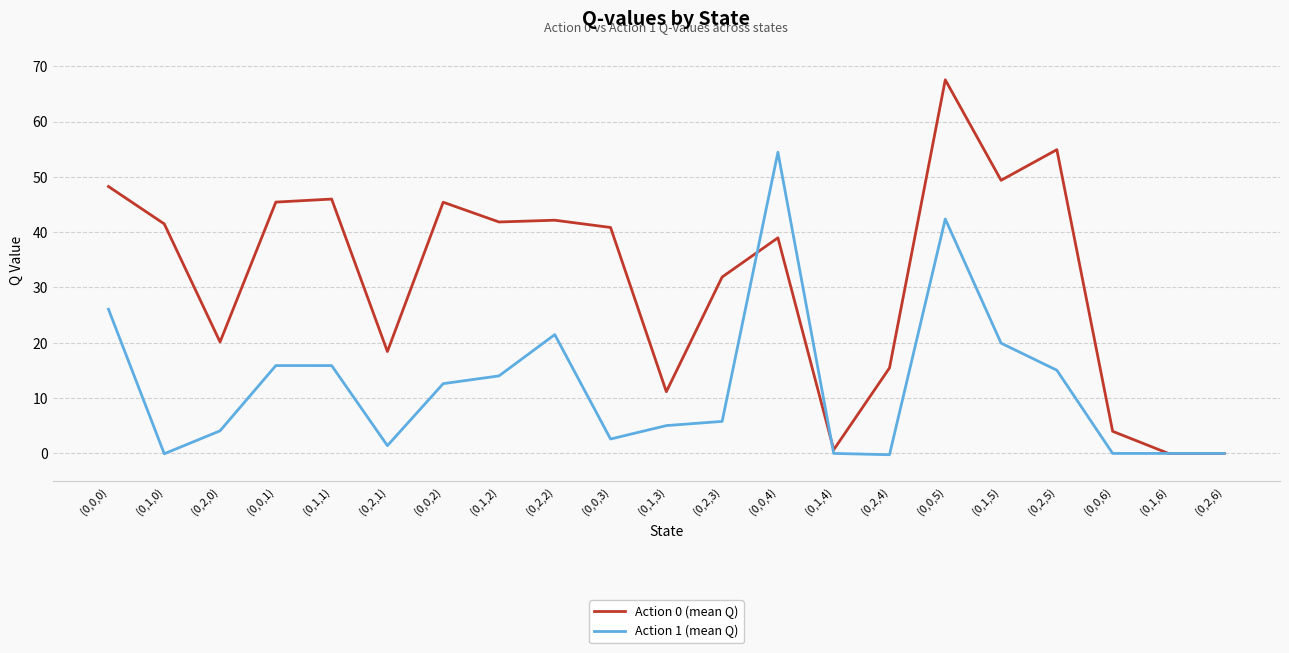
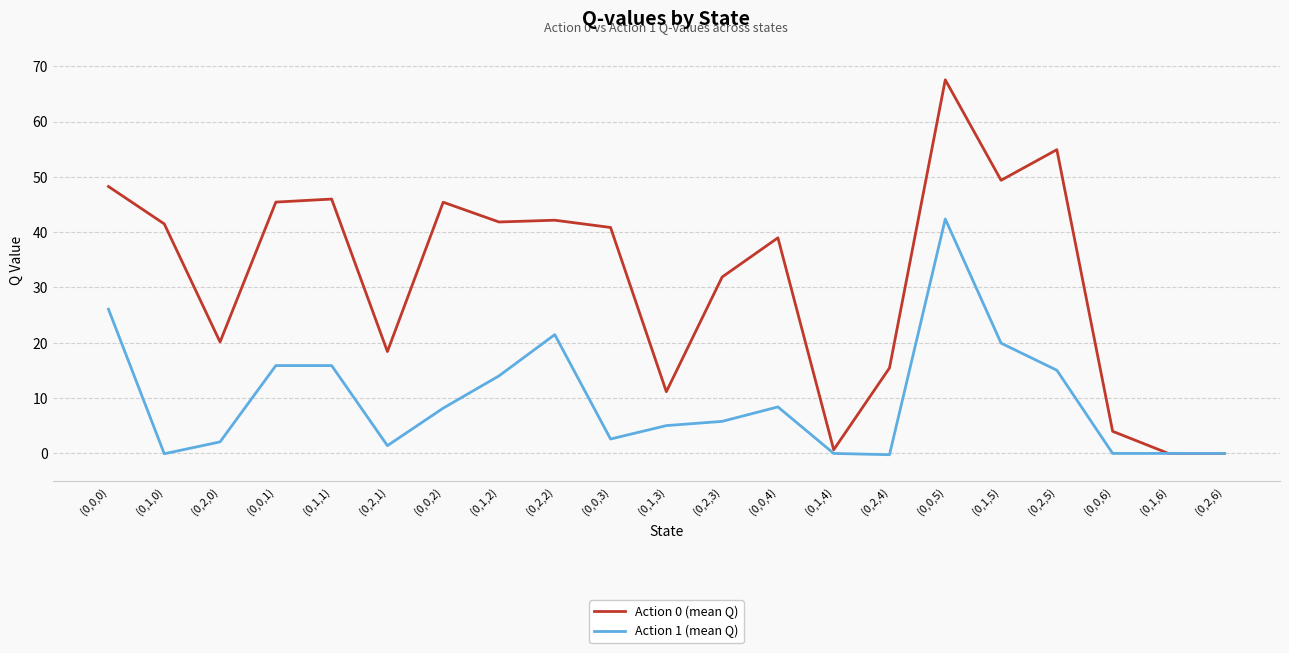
  {
    "Action 0 (mean Q)": {
      "(0,0,0)": 48,
      "(0,1,0)": 41,
      "(0,2,0)": 20,
      "(0,0,1)": 45,
      "(0,1,1)": 46,
      "(0,2,1)": 18,
      "(0,0,2)": 45,
      "(0,1,2)": 42,
      "(0,2,2)": 42,
      "(0,0,3)": 41,
      "(0,1,3)": 11,
      "(0,2,3)": 32,
      "(0,0,4)": 39,
      "(0,1,4)": 1,
      "(0,2,4)": 15,
      "(0,0,5)": 68,
      "(0,1,5)": 49,
      "(0,2,5)": 55,
      "(0,0,6)": 4
    },
    "Action 1 (mean Q)": {
      "(0,0,0)": 26,
      "(0,1,0)": 0,
-     "(0,2,0)": 4,
+     "(0,2,0)": 2,
      "(0,0,1)": 16,
      "(0,1,1)": 16,
      "(0,2,1)": 1,
-     "(0,0,2)": 13,
+     "(0,0,2)": 8,
      "(0,1,2)": 14,
      "(0,2,2)": 21,
      "(0,0,3)": 3,
      "(0,1,3)": 5,
      "(0,2,3)": 6,
-     "(0,0,4)": 54,
+     "(0,0,4)": 8,
      "(0,1,4)": 0,
      "(0,2,4)": 0,
      "(0,0,5)": 42,
      "(0,1,5)": 20,
      "(0,2,5)": 15,
      "(0,0,6)": 0
    }
  }
